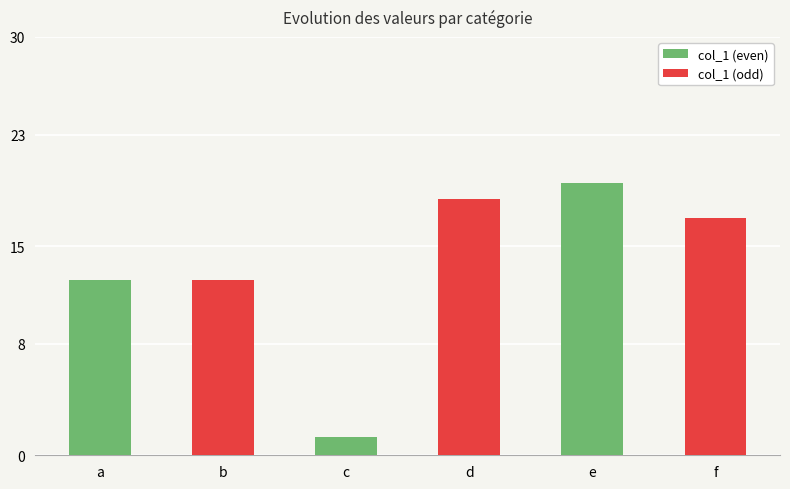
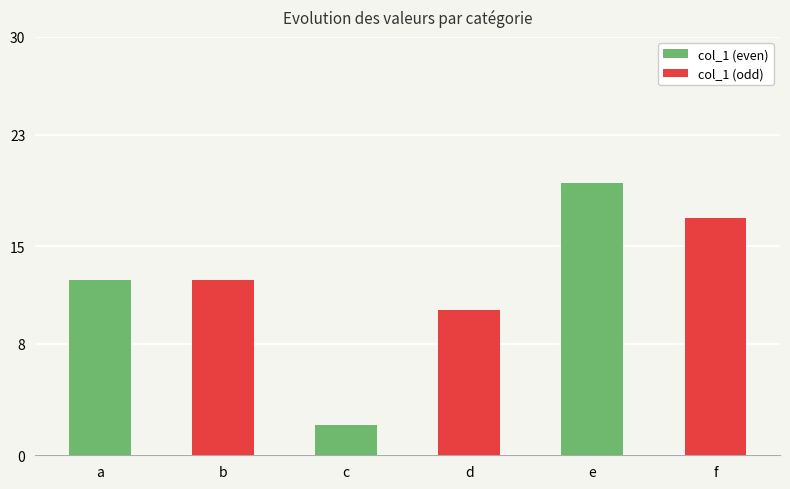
  {
    "a": 12.6,
    "b": 12.6,
-   "c": 1.3,
-   "d": 18.4,
+   "c": 2.2,
+   "d": 10.4,
    "e": 19.6,
    "f": 17.0
  }
